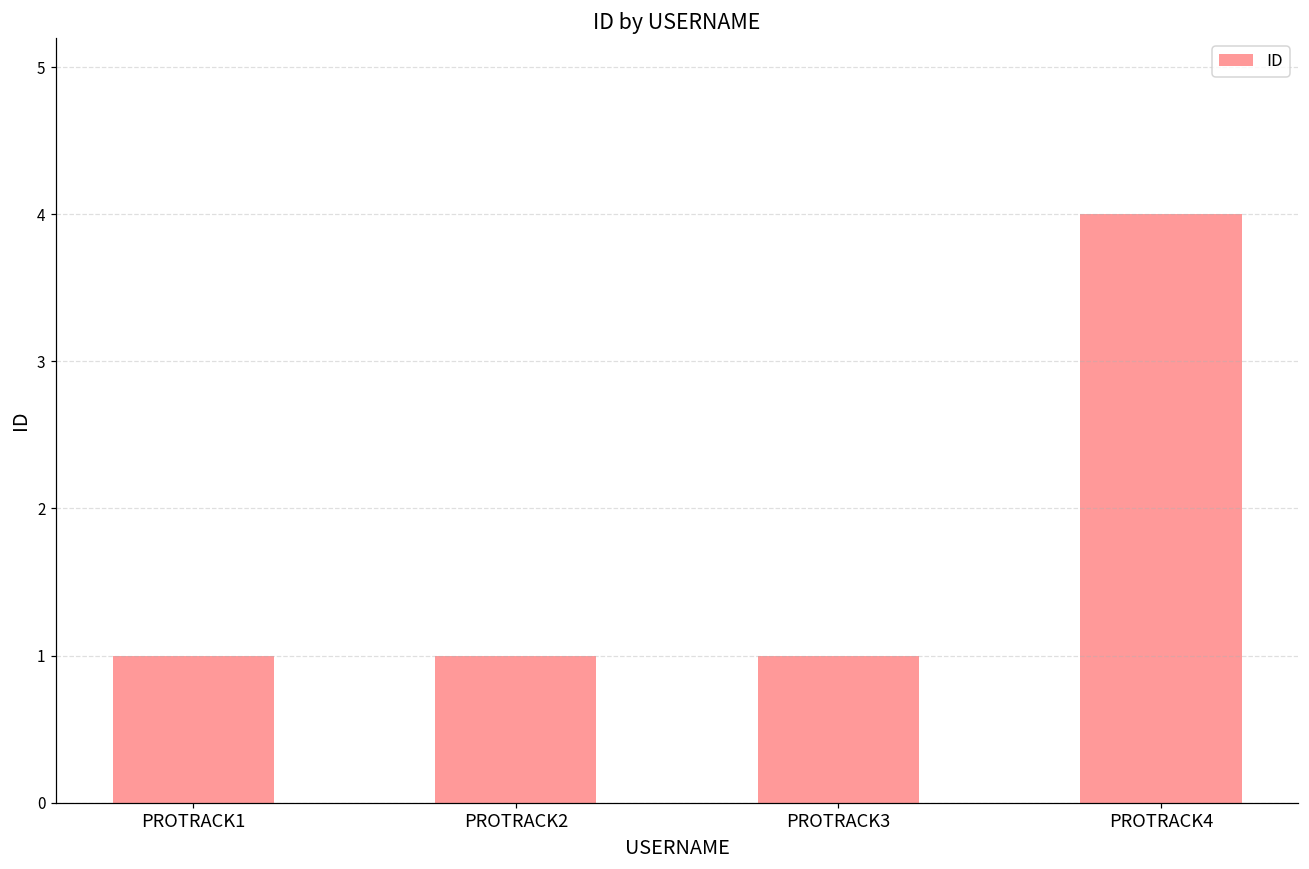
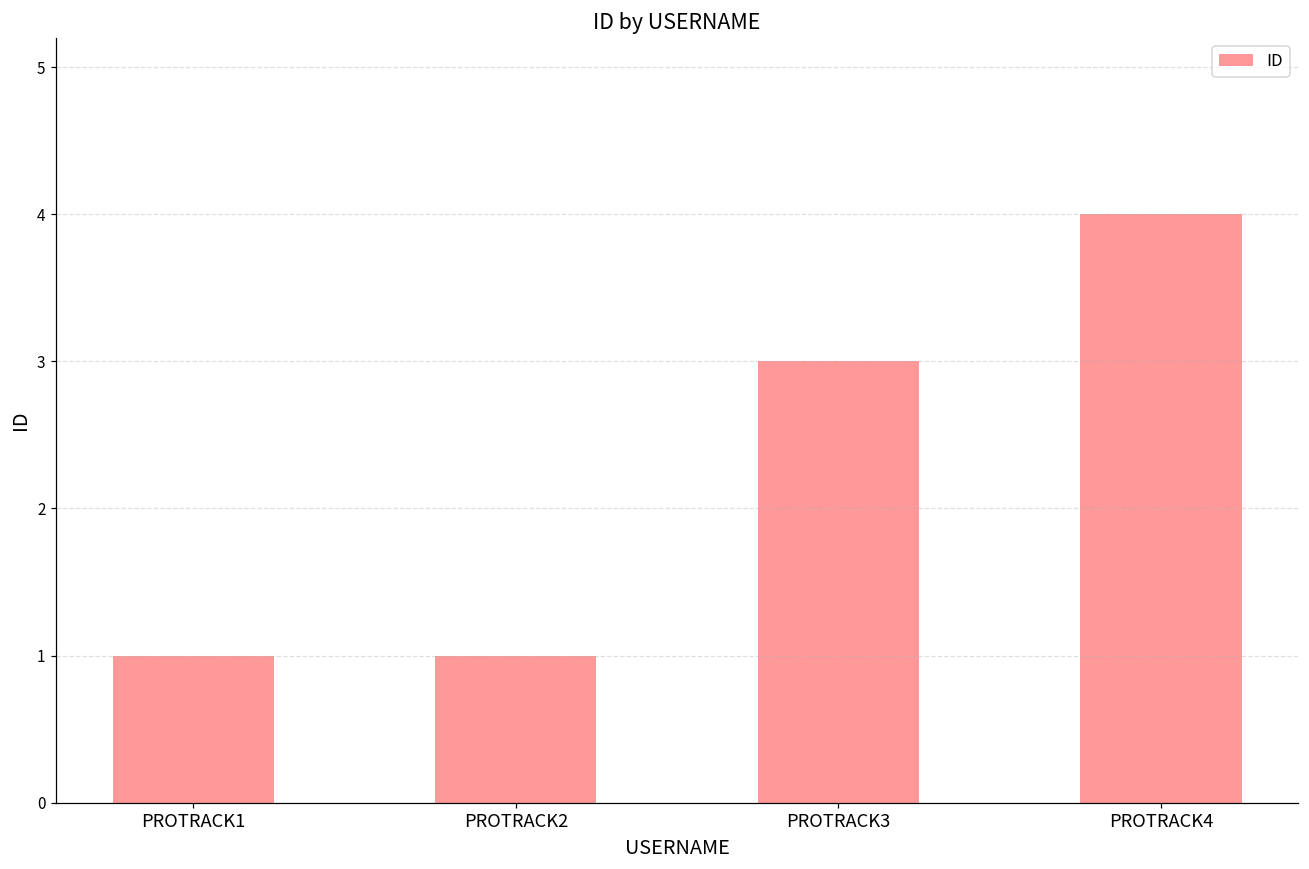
  {
    "PROTRACK1": 1,
    "PROTRACK2": 1,
-   "PROTRACK3": 1,
+   "PROTRACK3": 3,
    "PROTRACK4": 4
  }
